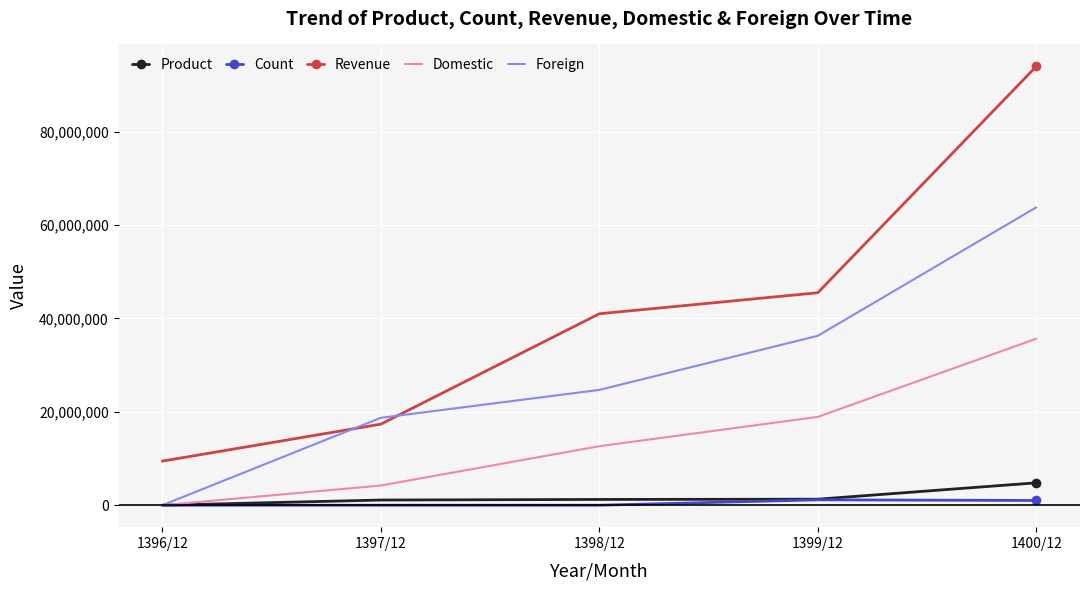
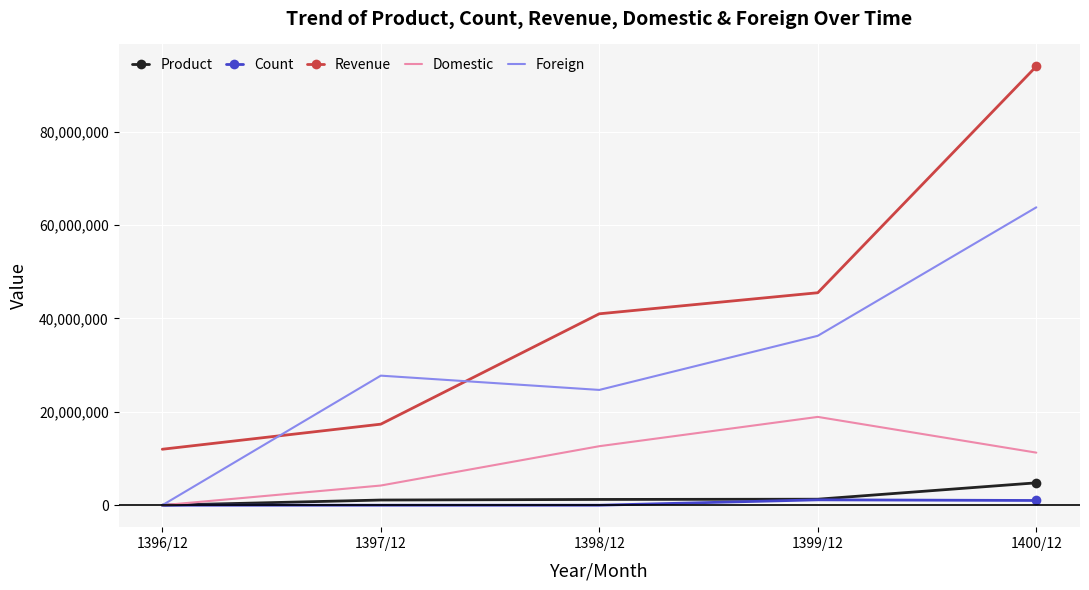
  {
    "Product": {
      "1397/12": "1,000,000",
      "1398/12": "1,000,000",
      "1400/12": "5,000,000"
    },
    "Count": {
      "1397/12": "0",
      "1398/12": "0",
      "1400/12": "1,000,000"
    },
    "Revenue": {
-     "1396/12": "9,000,000",
+     "1396/12": "12,000,000",
      "1397/12": "17,000,000",
      "1398/12": "41,000,000",
      "1399/12": "46,000,000",
      "1400/12": "94,000,000"
    },
    "Domestic": {
      "1397/12": "4,000,000",
      "1398/12": "13,000,000",
      "1399/12": "19,000,000",
-     "1400/12": "36,000,000"
+     "1400/12": "11,000,000"
    },
    "Foreign": {
-     "1397/12": "19,000,000",
+     "1397/12": "28,000,000",
      "1398/12": "25,000,000",
      "1399/12": "36,000,000",
      "1400/12": "64,000,000"
    }
  }
